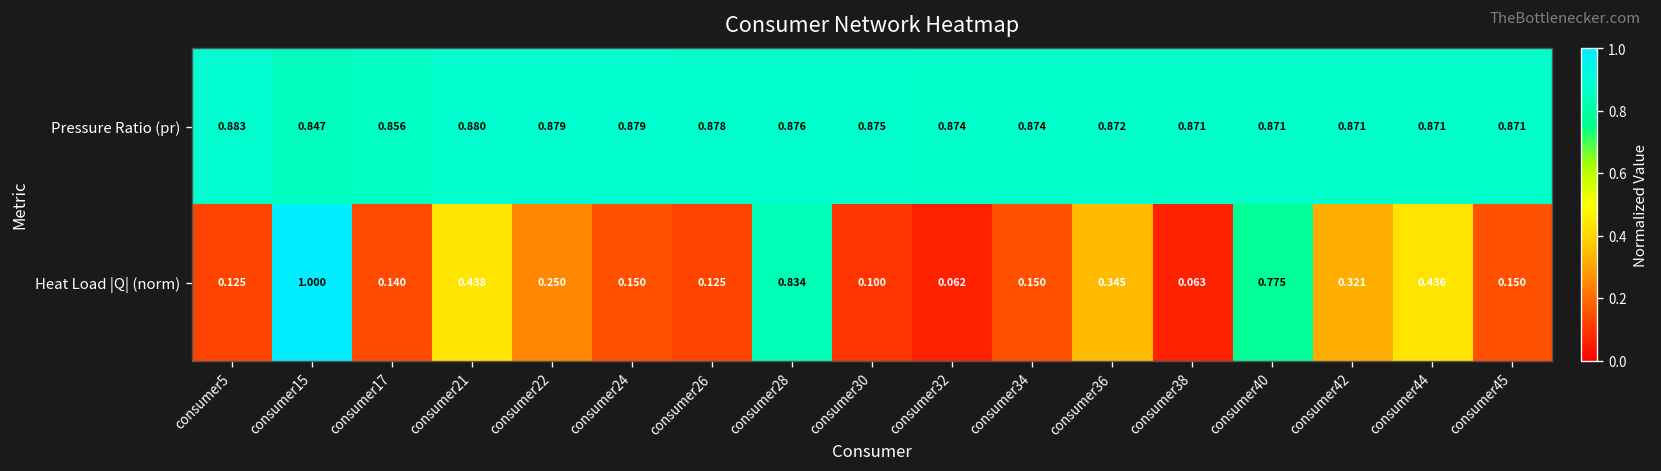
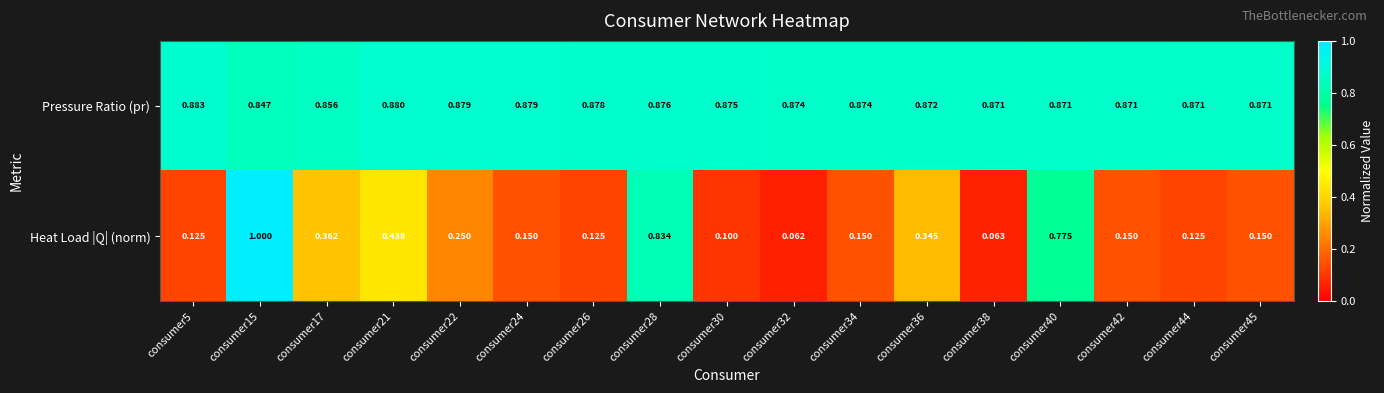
  {
    "Pressure Ratio (pr)": {
      "consumer5": 0.883,
      "consumer15": 0.847,
      "consumer17": 0.856,
      "consumer21": 0.880,
      "consumer22": 0.879,
      "consumer24": 0.879,
      "consumer26": 0.878,
      "consumer28": 0.876,
      "consumer30": 0.875,
      "consumer32": 0.874,
      "consumer34": 0.874,
      "consumer36": 0.872,
      "consumer38": 0.871,
      "consumer40": 0.871,
      "consumer42": 0.871,
      "consumer44": 0.871,
      "consumer45": 0.871
    },
    "Heat Load |Q| (norm)": {
      "consumer5": 0.125,
      "consumer15": 1.000,
-     "consumer17": 0.140,
+     "consumer17": 0.362,
      "consumer21": 0.438,
      "consumer22": 0.250,
      "consumer24": 0.150,
      "consumer26": 0.125,
      "consumer28": 0.834,
      "consumer30": 0.100,
      "consumer32": 0.062,
      "consumer34": 0.150,
      "consumer36": 0.345,
      "consumer38": 0.063,
      "consumer40": 0.775,
-     "consumer42": 0.321,
-     "consumer44": 0.436,
+     "consumer42": 0.150,
+     "consumer44": 0.125,
      "consumer45": 0.150
    }
  }
